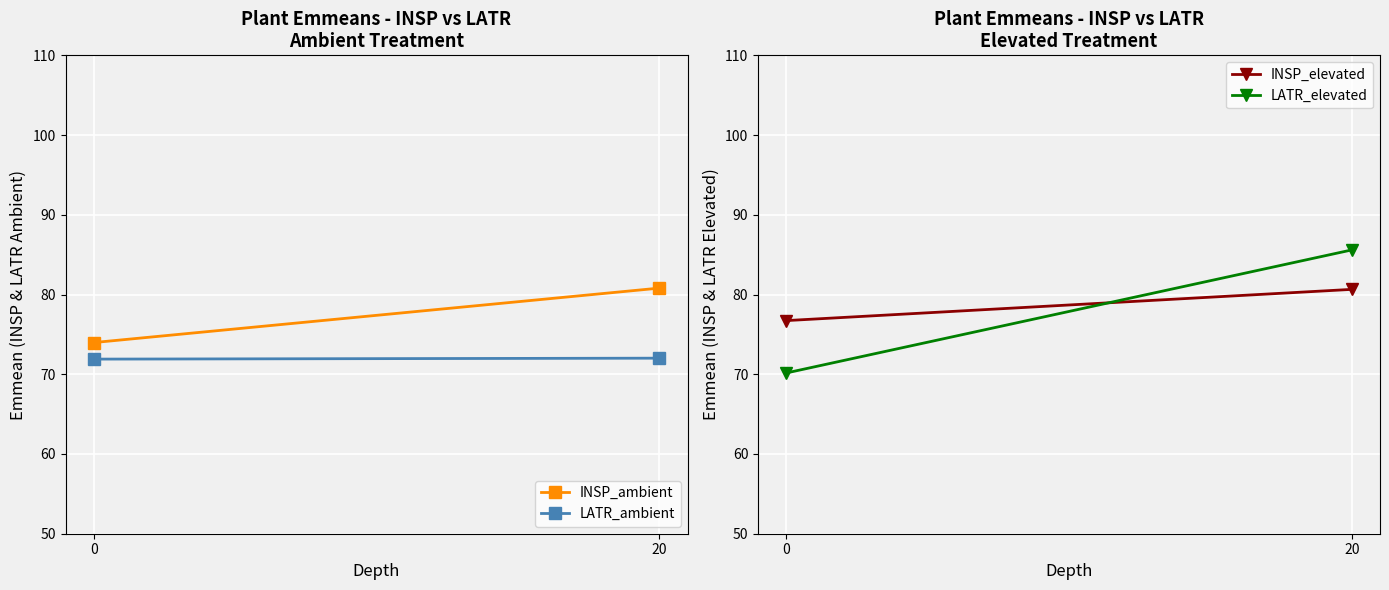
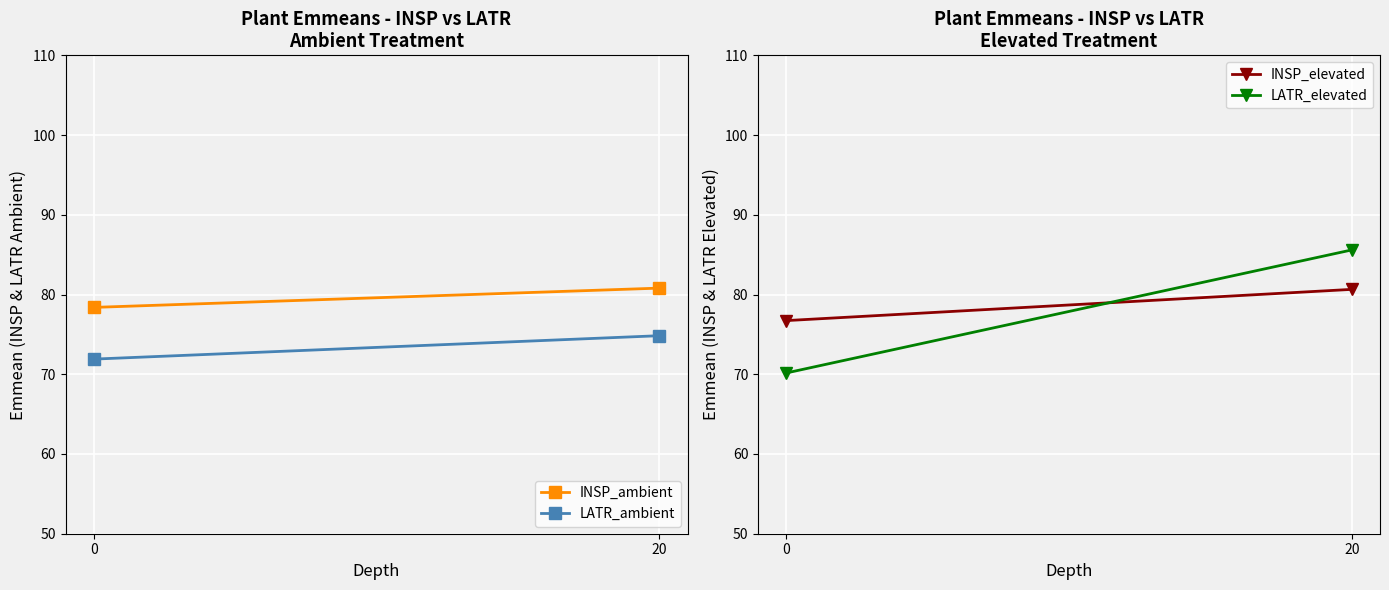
  {
    "Plant Emmeans - INSP vs LATR Ambient Treatment": {
      "INSP_ambient": {
-       "0": 74,
+       "0": 78,
        "20": 81
      },
      "LATR_ambient": {
        "0": 72,
-       "20": 72
+       "20": 75
      }
    },
    "Plant Emmeans - INSP vs LATR Elevated Treatment": {
      "INSP_elevated": {
        "0": 77,
        "20": 81
      },
      "LATR_elevated": {
        "0": 70,
        "20": 86
      }
    }
  }
